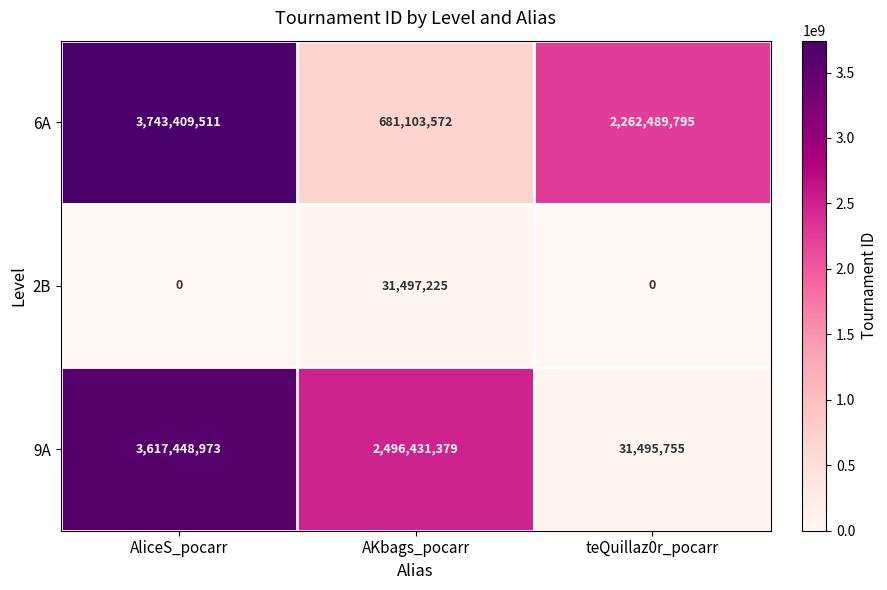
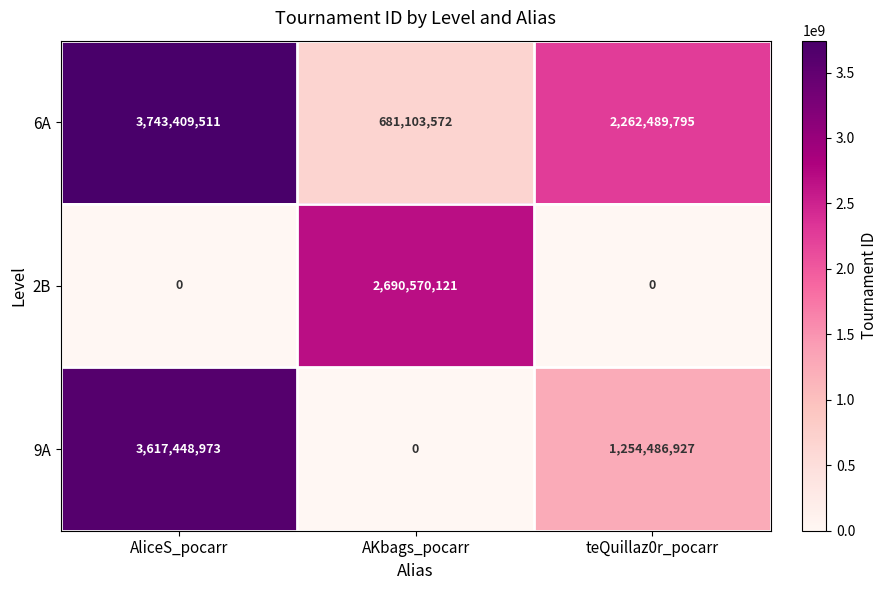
  {
    "6A": {
      "AliceS_pocarr": "3,743,409,511",
      "AKbags_pocarr": "681,103,572",
      "teQuillaz0r_pocarr": "2,262,489,795"
    },
    "2B": {
      "AliceS_pocarr": "0",
-     "AKbags_pocarr": "31,497,225",
+     "AKbags_pocarr": "2,690,570,121",
      "teQuillaz0r_pocarr": "0"
    },
    "9A": {
      "AliceS_pocarr": "3,617,448,973",
-     "AKbags_pocarr": "2,496,431,379",
-     "teQuillaz0r_pocarr": "31,495,755"
+     "AKbags_pocarr": "0",
+     "teQuillaz0r_pocarr": "1,254,486,927"
    }
  }
